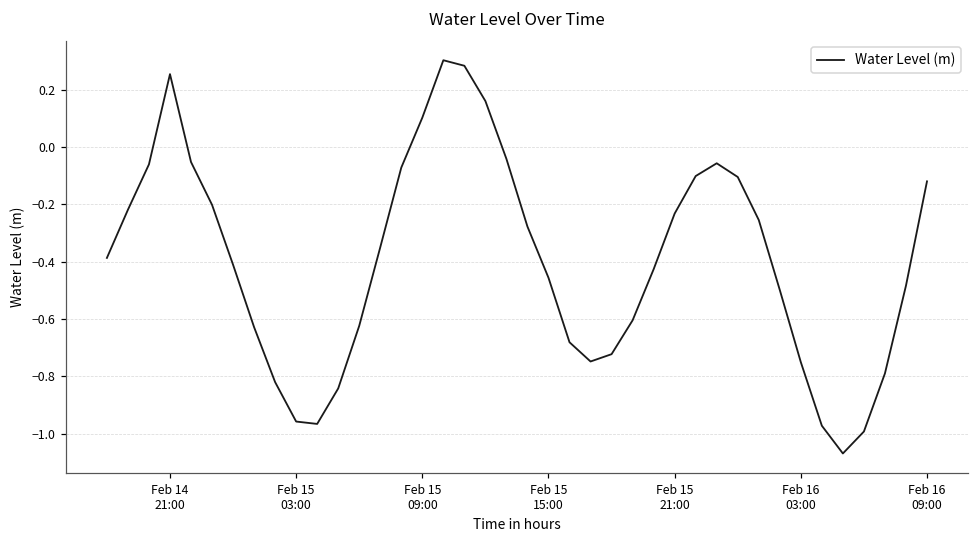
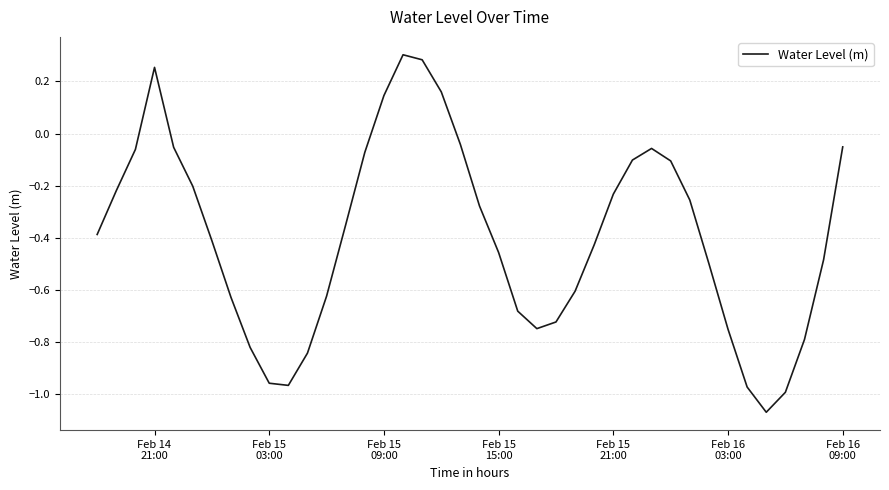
  {
    "Feb 14 21:00": 0.25,
    "Feb 15 03:00": -0.96,
-   "Feb 15 09:00": 0.10,
+   "Feb 15 09:00": 0.15,
    "Feb 15 15:00": -0.46,
    "Feb 15 21:00": -0.23,
    "Feb 16 03:00": -0.75,
-   "Feb 16 09:00": -0.12
+   "Feb 16 09:00": -0.05
  }
